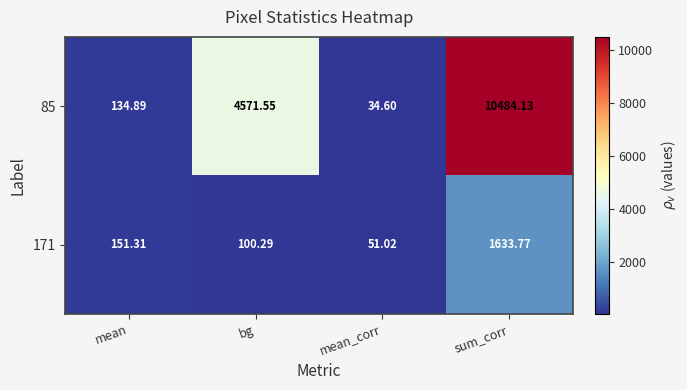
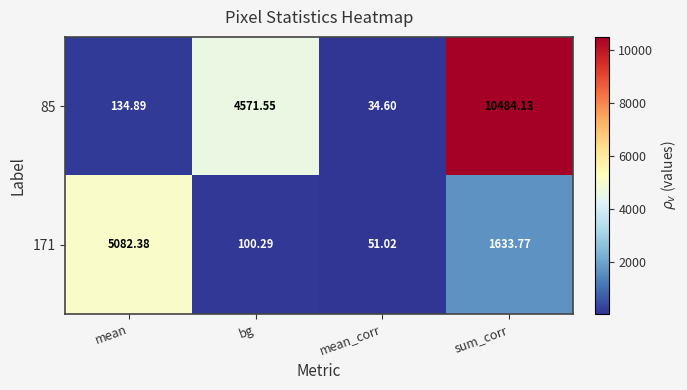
  {
    "85": {
      "mean": 134.89,
      "bg": 4571.55,
      "mean_corr": 34.60,
      "sum_corr": 10484.13
    },
    "171": {
-     "mean": 151.31,
+     "mean": 5082.38,
      "bg": 100.29,
      "mean_corr": 51.02,
      "sum_corr": 1633.77
    }
  }
